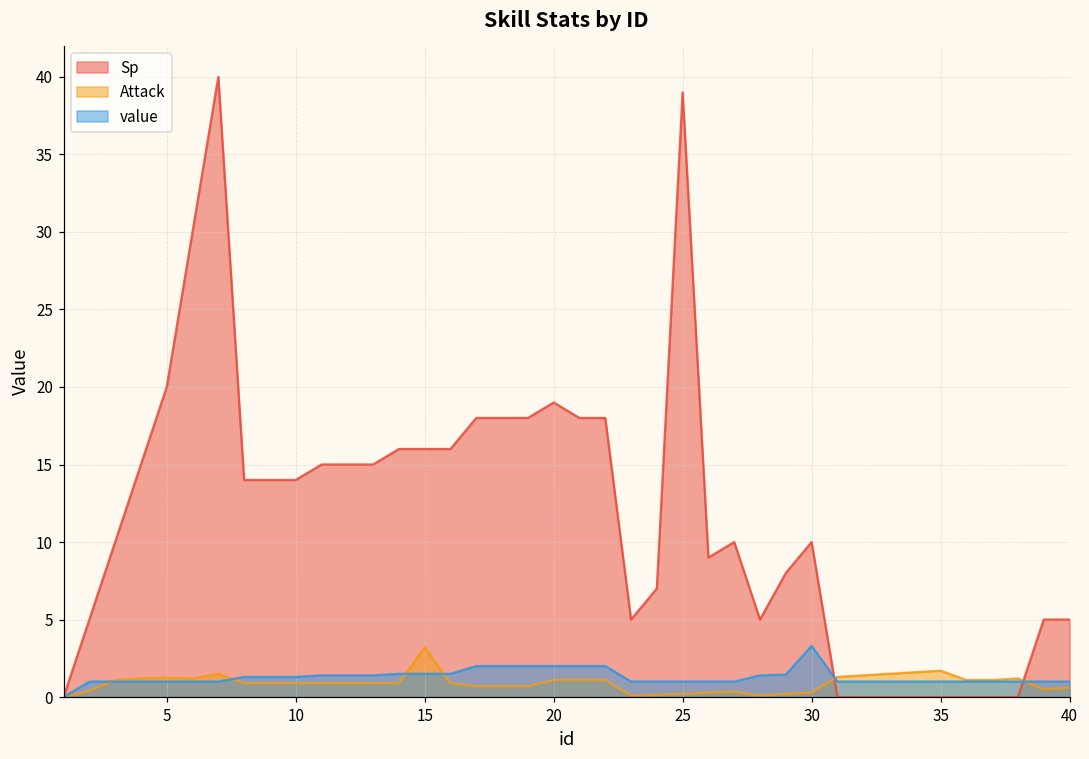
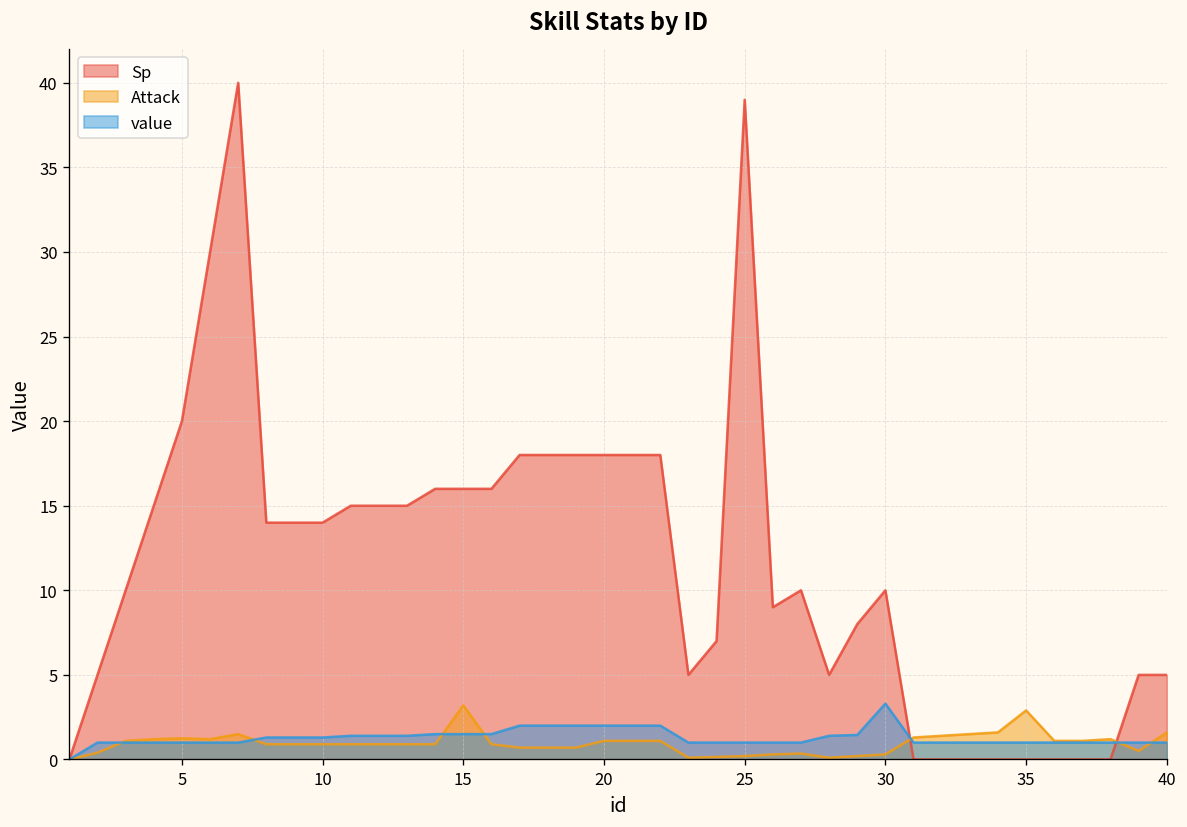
  {
    "Sp": {
      "5": 20,
      "10": 14,
      "15": 16,
-     "20": 19,
+     "20": 18,
      "25": 39,
      "30": 10,
      "35": 0,
      "40": 5
    },
    "Attack": {
      "5": 1.3,
      "10": 0.9,
      "15": 3.2,
      "20": 1.1,
      "25": 0.2,
      "30": 0.3,
-     "35": 1.7,
-     "40": 0.6
+     "35": 2.9,
+     "40": 1.6
    },
    "value": {
      "5": 1.0,
      "10": 1.3,
      "15": 1.5,
      "20": 2.0,
      "25": 1.0,
      "30": 3.3,
      "35": 1.0,
      "40": 1.0
    }
  }
